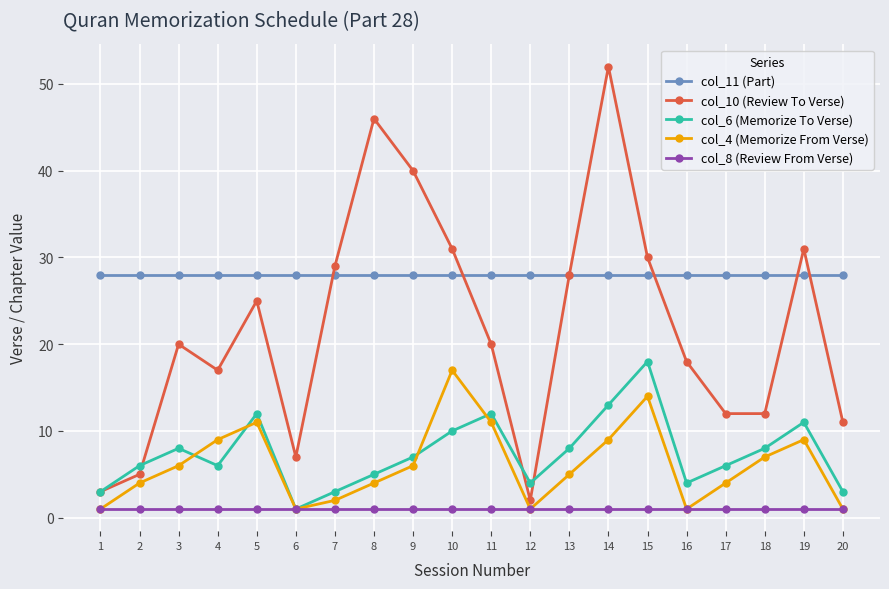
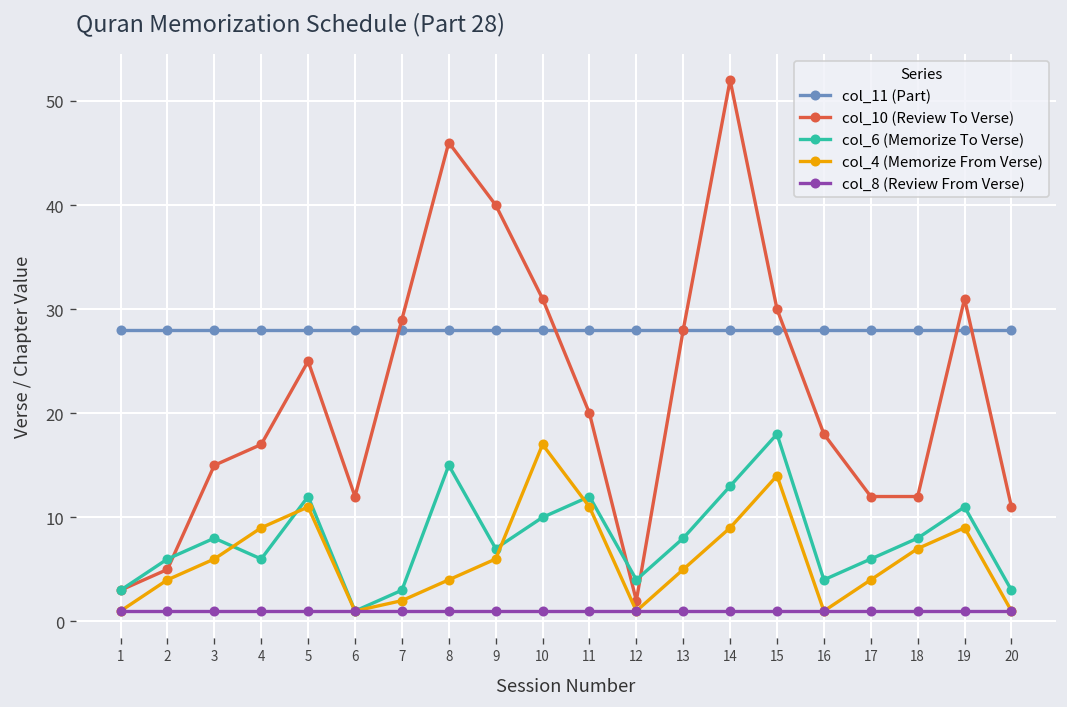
  {
    "col_11 (Part)": {
      "1": 28,
      "2": 28,
      "3": 28,
      "4": 28,
      "5": 28,
      "6": 28,
      "7": 28,
      "8": 28,
      "9": 28,
      "10": 28,
      "11": 28,
      "12": 28,
      "14": 28,
      "15": 28,
      "16": 28,
      "17": 28,
      "18": 28,
      "19": 28,
      "20": 28
    },
    "col_10 (Review To Verse)": {
      "2": 5,
-     "3": 20,
+     "3": 15,
      "4": 17,
      "5": 25,
-     "6": 7,
+     "6": 12,
      "7": 29,
      "8": 46,
      "9": 40,
      "10": 31,
      "11": 20,
      "12": 2,
      "14": 52,
      "15": 30,
      "16": 18,
      "17": 12,
      "18": 12,
      "19": 31,
      "20": 11
    },
    "col_6 (Memorize To Verse)": {
      "2": 6,
      "3": 8,
      "4": 6,
      "5": 12,
      "7": 3,
-     "8": 5,
+     "8": 15,
      "9": 7,
      "10": 10,
      "11": 12,
      "12": 4,
      "13": 8,
      "14": 13,
      "15": 18,
      "16": 4,
      "17": 6,
      "18": 8,
      "19": 11,
      "20": 3
    },
    "col_4 (Memorize From Verse)": {
      "2": 4,
      "3": 6,
      "4": 9,
      "5": 11,
      "7": 2,
      "8": 4,
      "9": 6,
      "10": 17,
      "11": 11,
      "13": 5,
      "14": 9,
      "15": 14,
      "17": 4,
      "18": 7,
      "19": 9
    },
    "col_8 (Review From Verse)": {
      "2": 1,
      "3": 1,
      "4": 1,
      "5": 1,
      "7": 1,
      "8": 1,
      "9": 1,
      "10": 1,
      "11": 1,
      "13": 1,
      "14": 1,
      "15": 1,
      "17": 1,
      "18": 1,
      "19": 1
    }
  }
